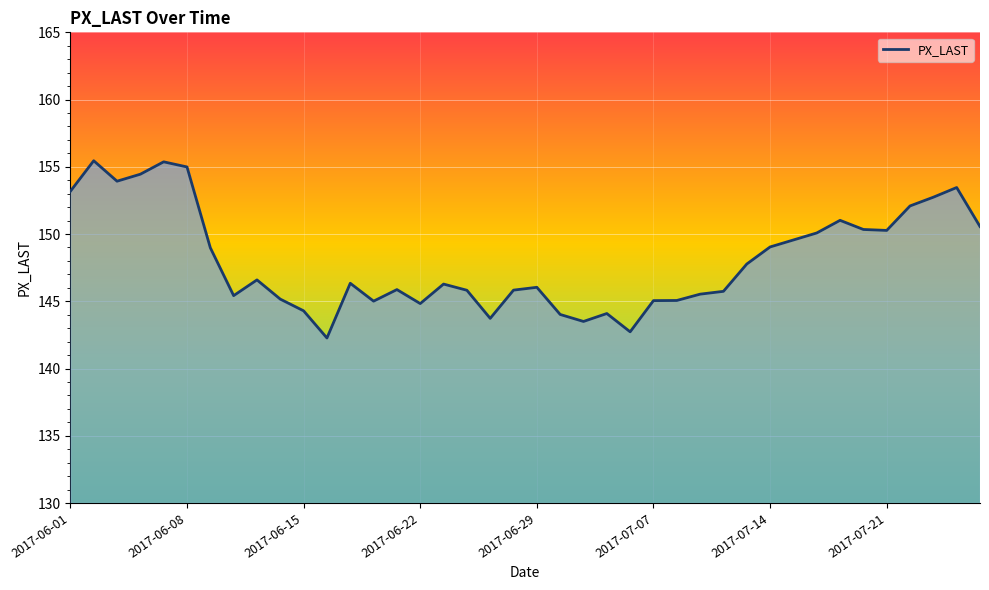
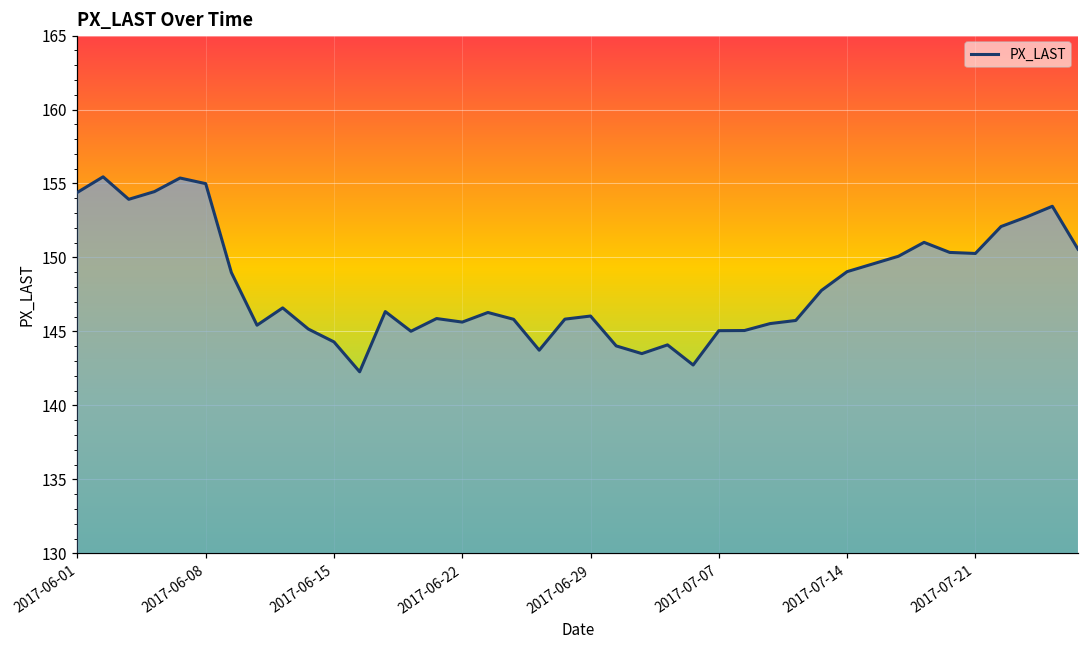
  {
-   "2017-06-01": 153.2,
+   "2017-06-01": 154.4,
    "2017-06-08": 155.0,
    "2017-06-15": 144.3,
-   "2017-06-22": 144.8,
+   "2017-06-22": 145.6,
    "2017-06-29": 146.0,
    "2017-07-07": 145.1,
    "2017-07-14": 149.0,
    "2017-07-21": 150.3
  }
